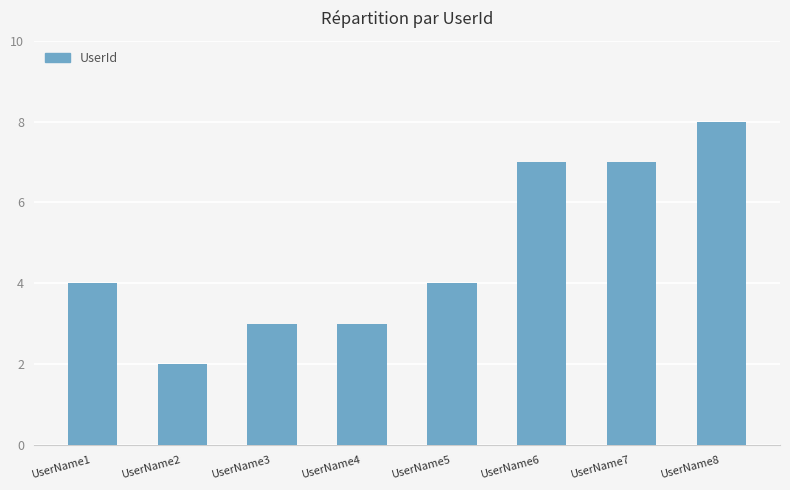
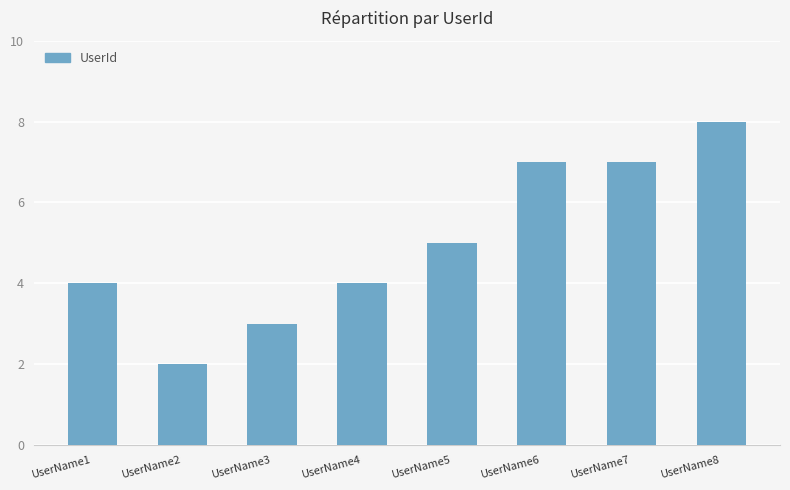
  {
    "UserName1": 4,
    "UserName2": 2,
    "UserName3": 3,
-   "UserName4": 3,
-   "UserName5": 4,
+   "UserName4": 4,
+   "UserName5": 5,
    "UserName6": 7,
    "UserName7": 7,
    "UserName8": 8
  }
